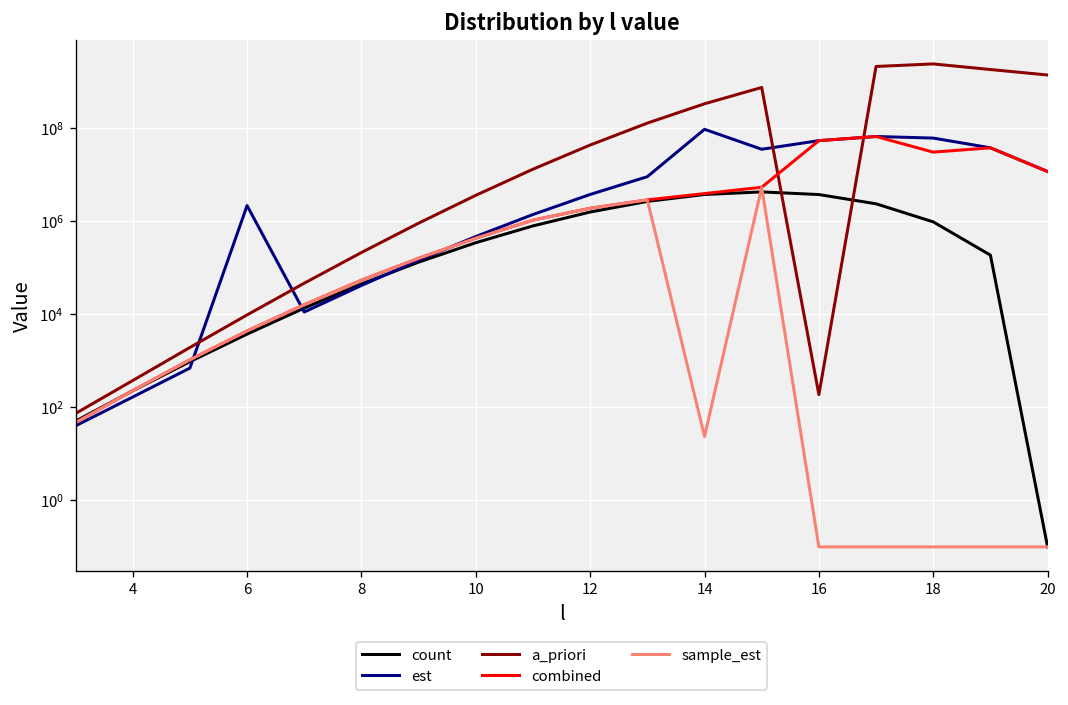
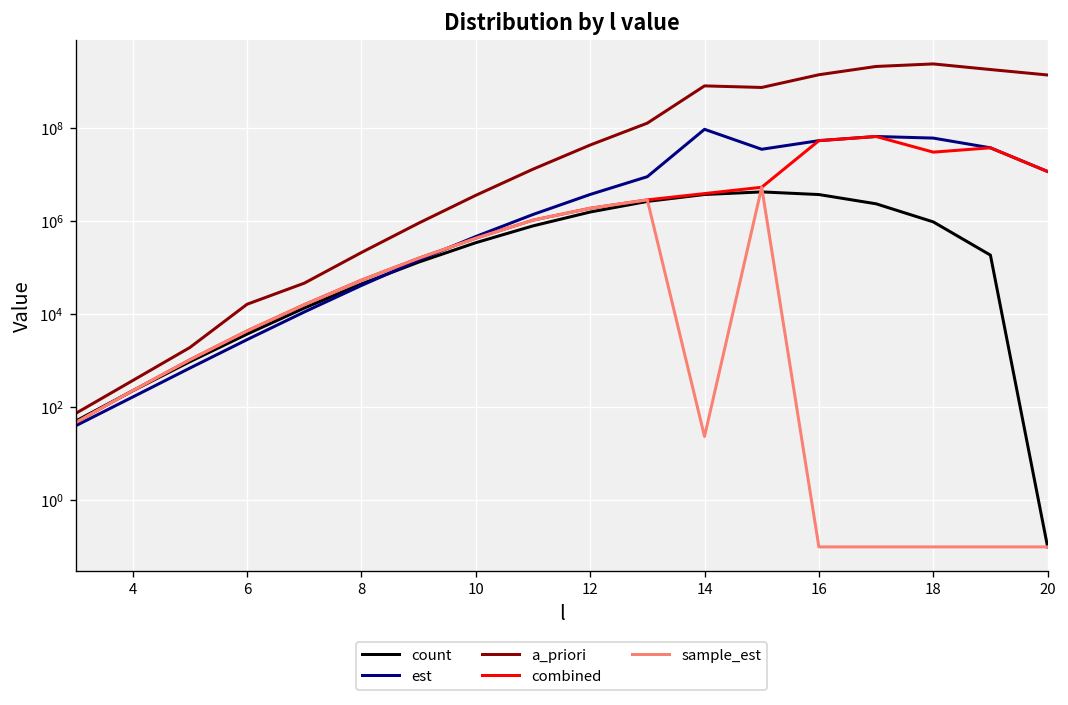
  {
    "count": {
      "6": 4000,
      "10": 300000,
      "12": 1500000,
      "16": 4000000,
      "18": 900000
    },
    "est": {
      "4": 160,
-     "6": 2000000,
+     "6": 3000,
      "12": 4000000,
      "14": 90000000,
      "18": 60000000
    },
    "a_priori": {
      "4": 400,
-     "6": 10000,
+     "6": 16000,
      "8": 200000,
      "10": 4000000,
      "12": 40000000,
-     "14": 300000000,
-     "16": 200,
+     "14": 800000000,
+     "16": 1400000000,
      "18": 2000000000,
      "20": 1300000000
    },
    "combined": {
      "18": 30000000
    },
    "sample_est": {
      "14": 20,
      "16": 0.10,
      "18": 0.10
    }
  }
